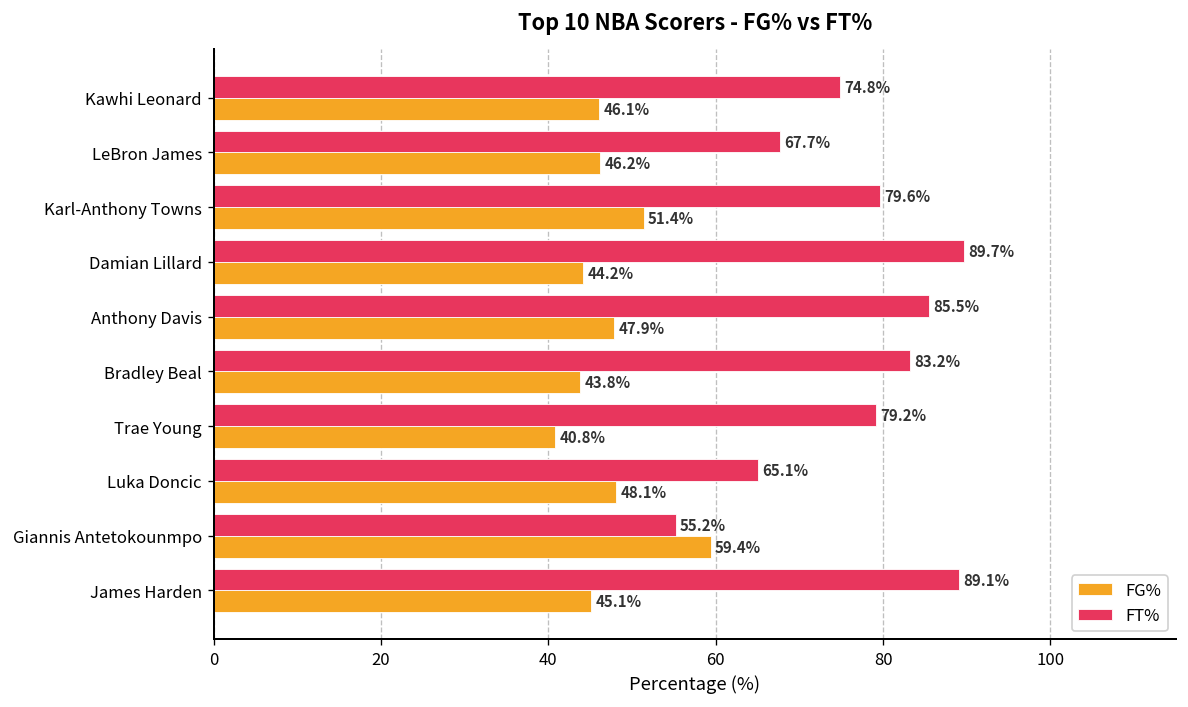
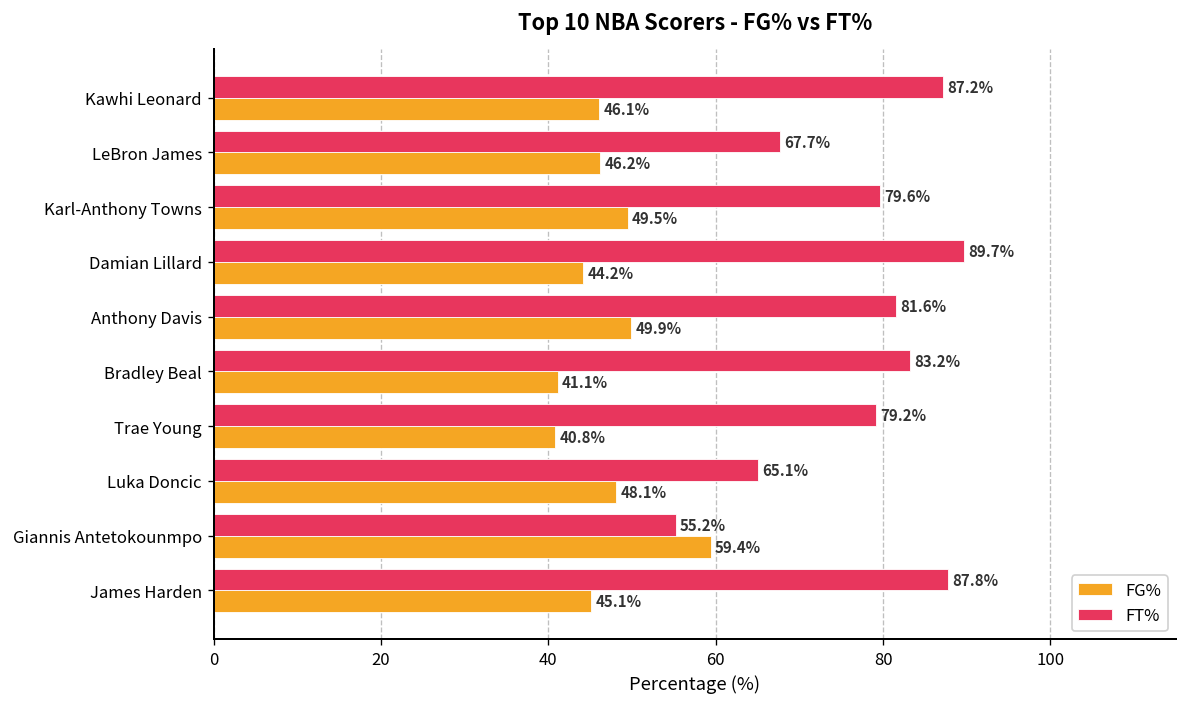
  {
    "FG%": {
      "Kawhi Leonard": "46.1%",
      "LeBron James": "46.2%",
-     "Karl-Anthony Towns": "51.4%",
+     "Karl-Anthony Towns": "49.5%",
      "Damian Lillard": "44.2%",
-     "Anthony Davis": "47.9%",
-     "Bradley Beal": "43.8%",
+     "Anthony Davis": "49.9%",
+     "Bradley Beal": "41.1%",
      "Trae Young": "40.8%",
      "Luka Doncic": "48.1%",
      "Giannis Antetokounmpo": "59.4%",
      "James Harden": "45.1%"
    },
    "FT%": {
-     "Kawhi Leonard": "74.8%",
+     "Kawhi Leonard": "87.2%",
      "LeBron James": "67.7%",
      "Karl-Anthony Towns": "79.6%",
      "Damian Lillard": "89.7%",
-     "Anthony Davis": "85.5%",
+     "Anthony Davis": "81.6%",
      "Bradley Beal": "83.2%",
      "Trae Young": "79.2%",
      "Luka Doncic": "65.1%",
      "Giannis Antetokounmpo": "55.2%",
-     "James Harden": "89.1%"
+     "James Harden": "87.8%"
    }
  }
